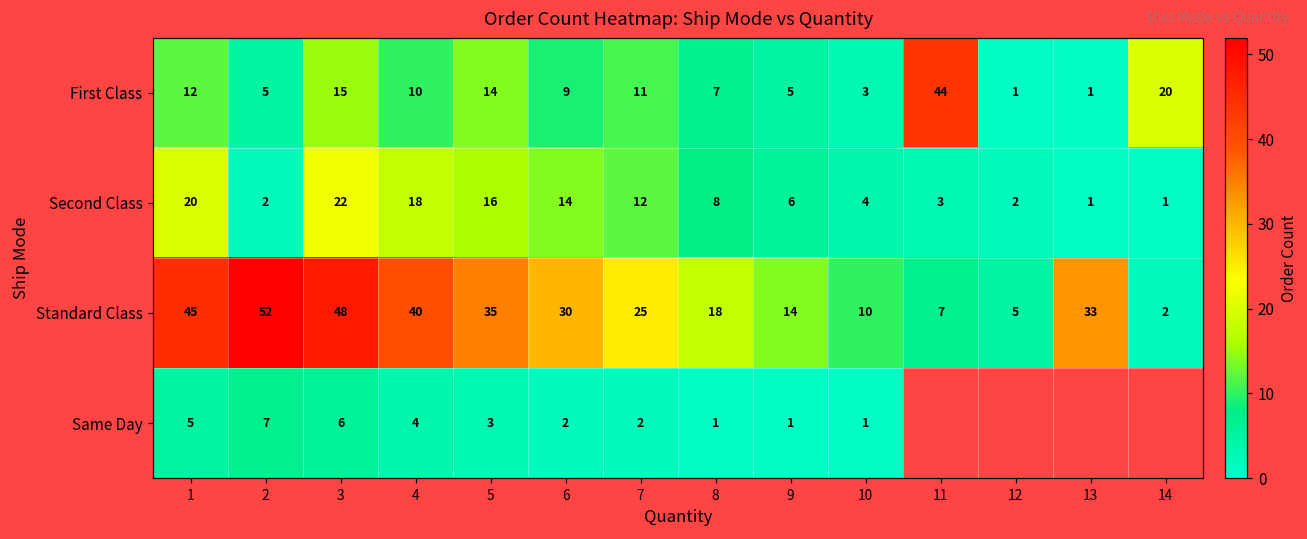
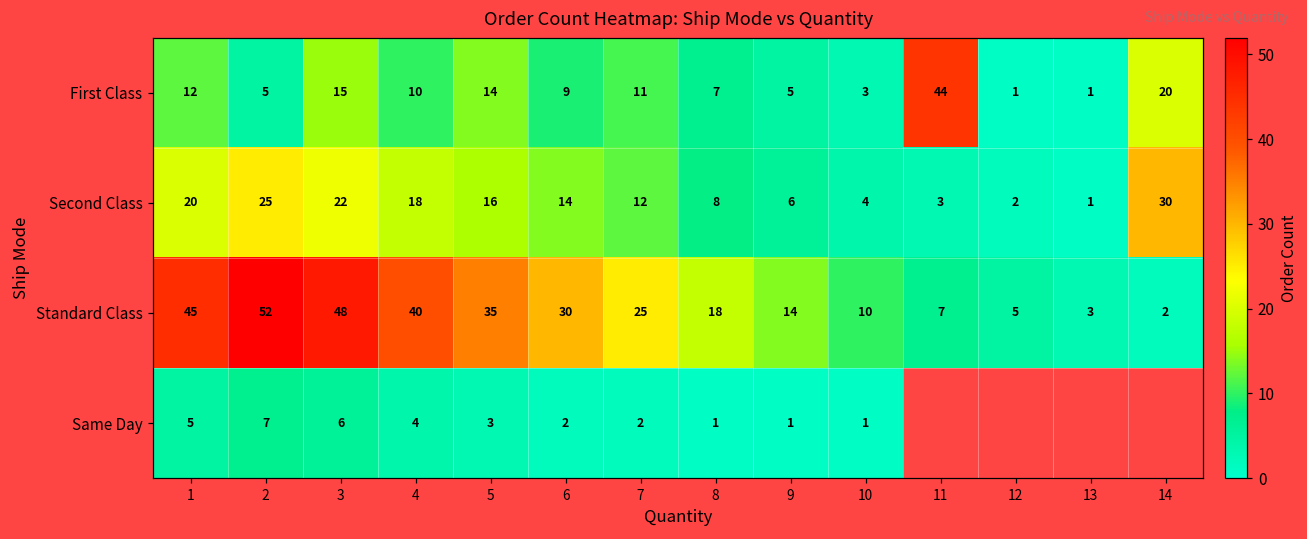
  {
    "First Class": {
      "1": 12,
      "2": 5,
      "3": 15,
      "4": 10,
      "5": 14,
      "6": 9,
      "7": 11,
      "8": 7,
      "9": 5,
      "10": 3,
      "11": 44,
      "12": 1,
      "13": 1,
      "14": 20
    },
    "Second Class": {
      "1": 20,
-     "2": 2,
+     "2": 25,
      "3": 22,
      "4": 18,
      "5": 16,
      "6": 14,
      "7": 12,
      "8": 8,
      "9": 6,
      "10": 4,
      "11": 3,
      "12": 2,
      "13": 1,
-     "14": 1
+     "14": 30
    },
    "Standard Class": {
      "1": 45,
      "2": 52,
      "3": 48,
      "4": 40,
      "5": 35,
      "6": 30,
      "7": 25,
      "8": 18,
      "9": 14,
      "10": 10,
      "11": 7,
      "12": 5,
-     "13": 33,
+     "13": 3,
      "14": 2
    },
    "Same Day": {
      "1": 5,
      "2": 7,
      "3": 6,
      "4": 4,
      "5": 3,
      "6": 2,
      "7": 2,
      "8": 1,
      "9": 1,
      "10": 1
    }
  }
